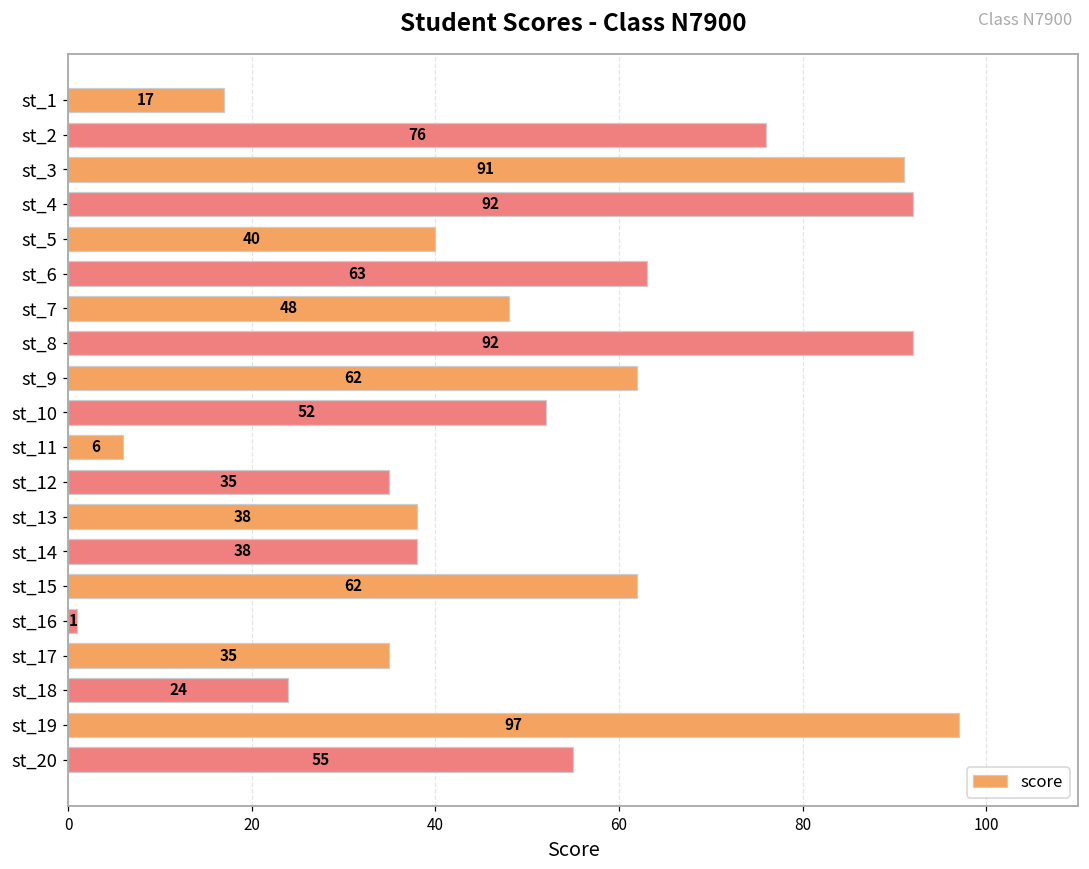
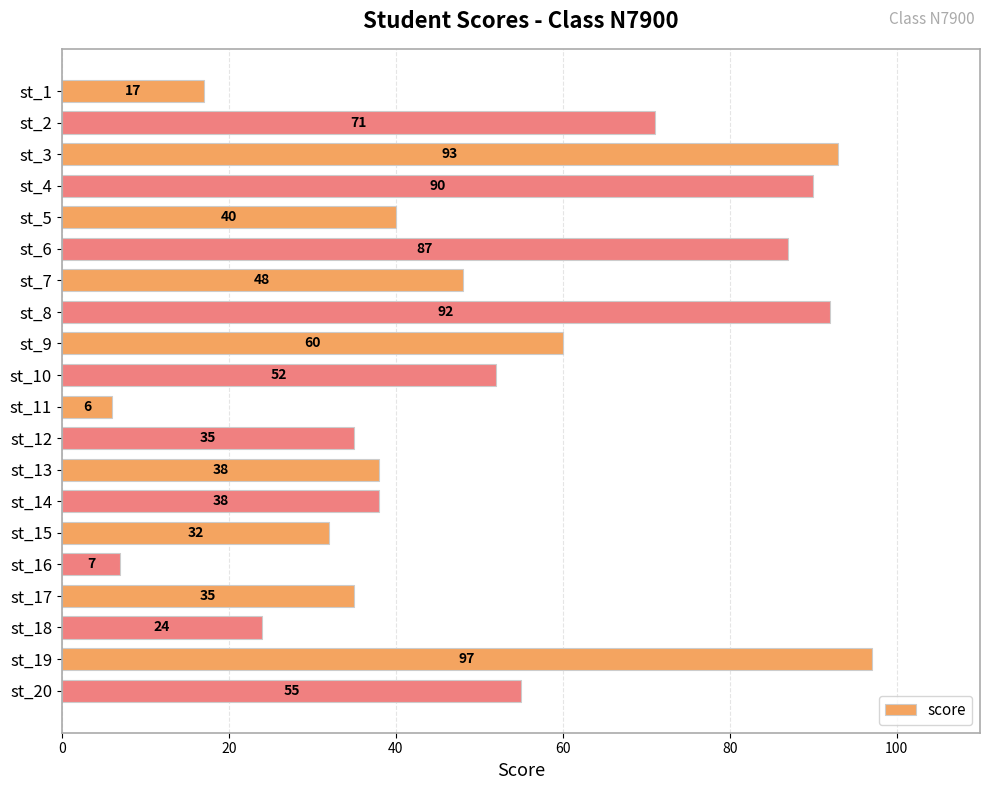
  {
    "st_1": 17,
-   "st_2": 76,
-   "st_3": 91,
-   "st_4": 92,
+   "st_2": 71,
+   "st_3": 93,
+   "st_4": 90,
    "st_5": 40,
-   "st_6": 63,
+   "st_6": 87,
    "st_7": 48,
    "st_8": 92,
-   "st_9": 62,
+   "st_9": 60,
    "st_10": 52,
    "st_11": 6,
    "st_12": 35,
    "st_13": 38,
    "st_14": 38,
-   "st_15": 62,
-   "st_16": 1,
+   "st_15": 32,
+   "st_16": 7,
    "st_17": 35,
    "st_18": 24,
    "st_19": 97,
    "st_20": 55
  }
